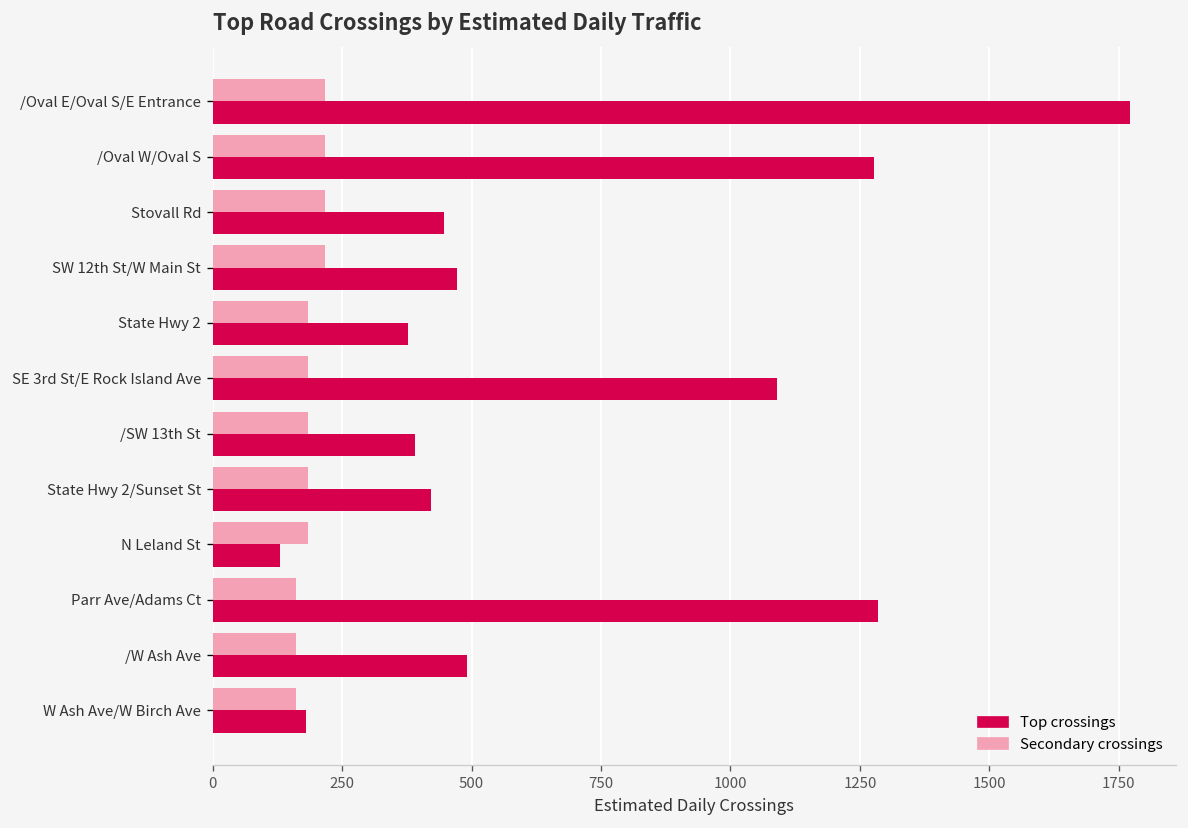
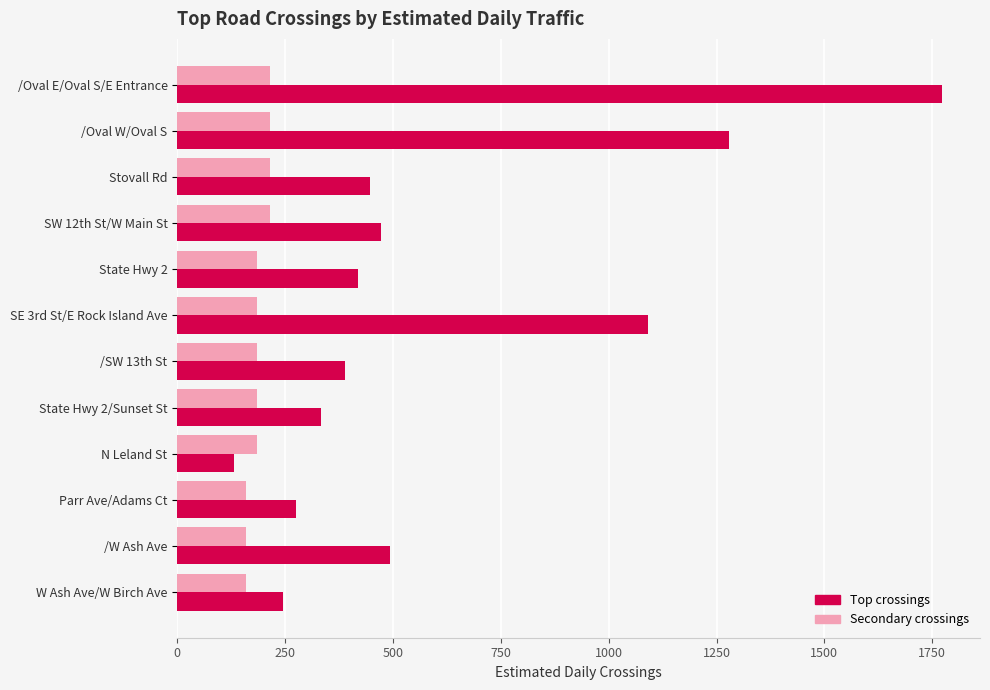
  {
    "Top crossings": {
      "/Oval E/Oval S/E Entrance": 1770,
      "/Oval W/Oval S": 1280,
      "Stovall Rd": 450,
      "SW 12th St/W Main St": 470,
-     "State Hwy 2": 380,
+     "State Hwy 2": 420,
      "SE 3rd St/E Rock Island Ave": 1090,
      "/SW 13th St": 390,
-     "State Hwy 2/Sunset St": 420,
+     "State Hwy 2/Sunset St": 330,
      "N Leland St": 130,
-     "Parr Ave/Adams Ct": 1290,
+     "Parr Ave/Adams Ct": 280,
      "/W Ash Ave": 490,
-     "W Ash Ave/W Birch Ave": 180
+     "W Ash Ave/W Birch Ave": 250
    }
  }
